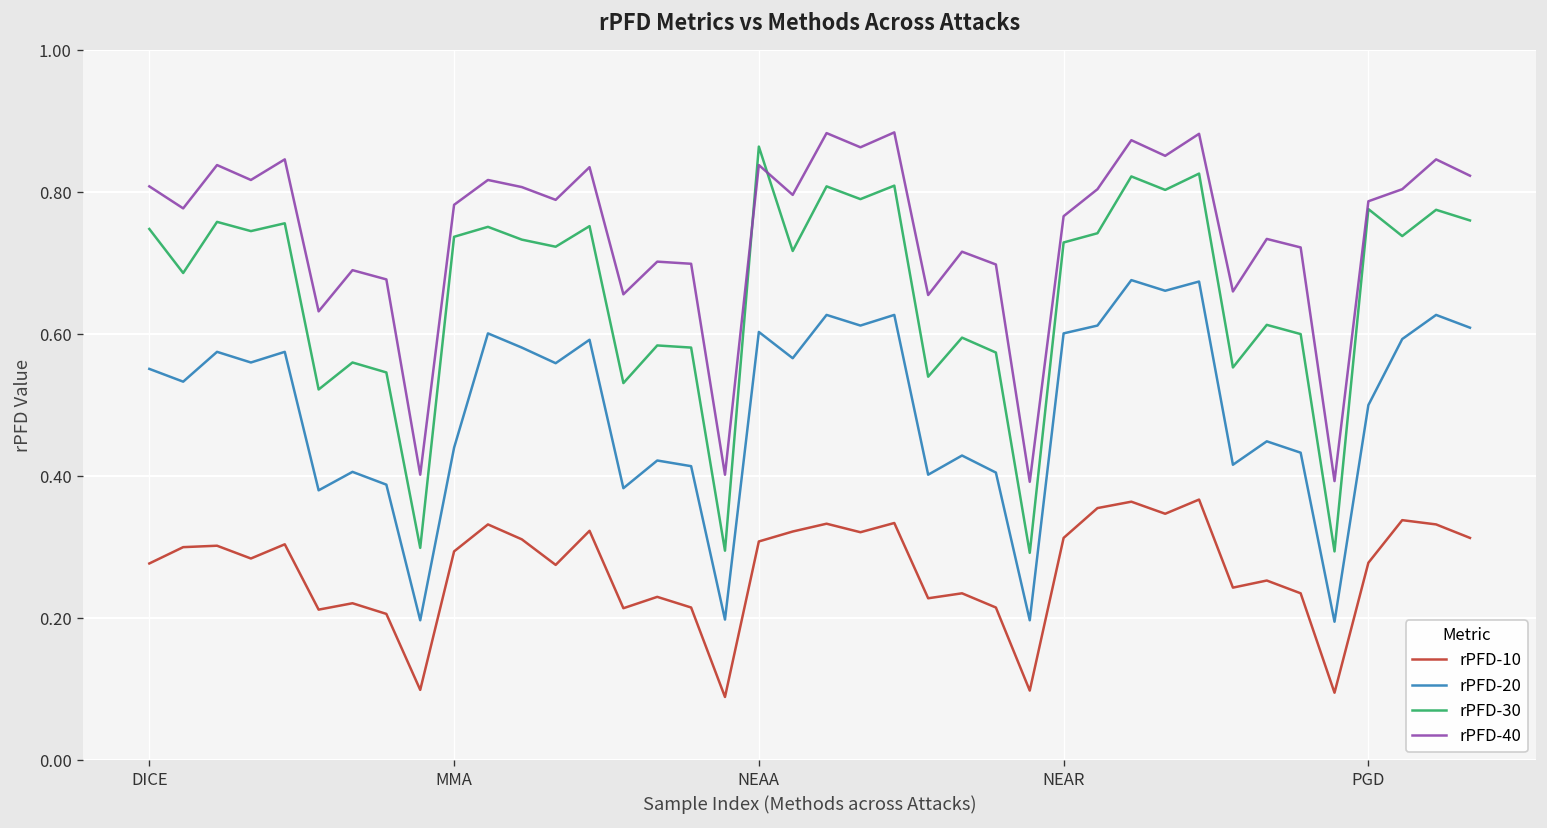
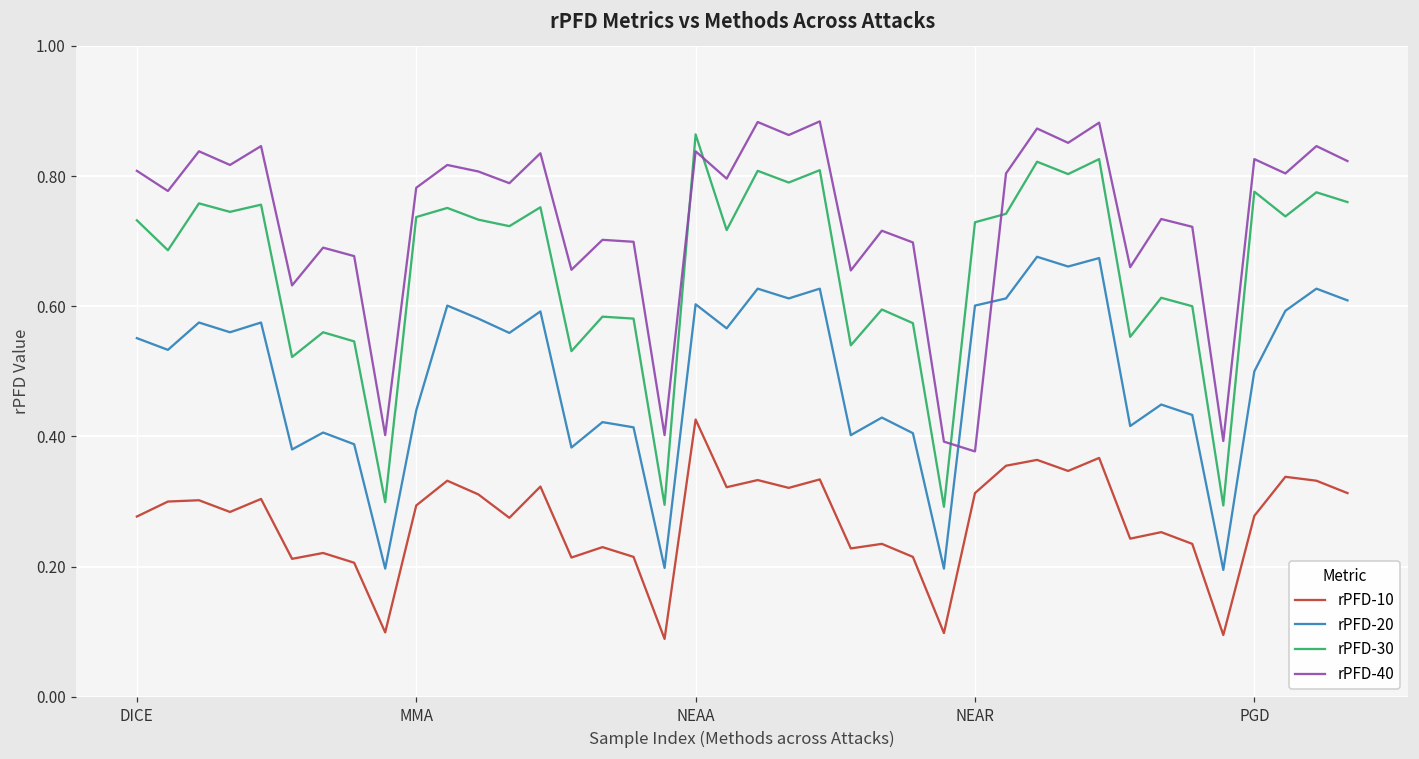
  {
    "rPFD-10": {
      "DICE": 0.28,
      "MMA": 0.29,
-     "NEAA": 0.31,
+     "NEAA": 0.43,
      "NEAR": 0.31,
      "PGD": 0.28
    },
    "rPFD-20": {
      "DICE": 0.55,
      "MMA": 0.44,
      "NEAA": 0.60,
      "NEAR": 0.60,
      "PGD": 0.50
    },
    "rPFD-30": {
-     "DICE": 0.75,
+     "DICE": 0.73,
      "MMA": 0.74,
      "NEAA": 0.86,
      "NEAR": 0.73,
      "PGD": 0.78
    },
    "rPFD-40": {
      "DICE": 0.81,
      "MMA": 0.78,
      "NEAA": 0.84,
-     "NEAR": 0.77,
-     "PGD": 0.79
+     "NEAR": 0.38,
+     "PGD": 0.83
    }
  }
